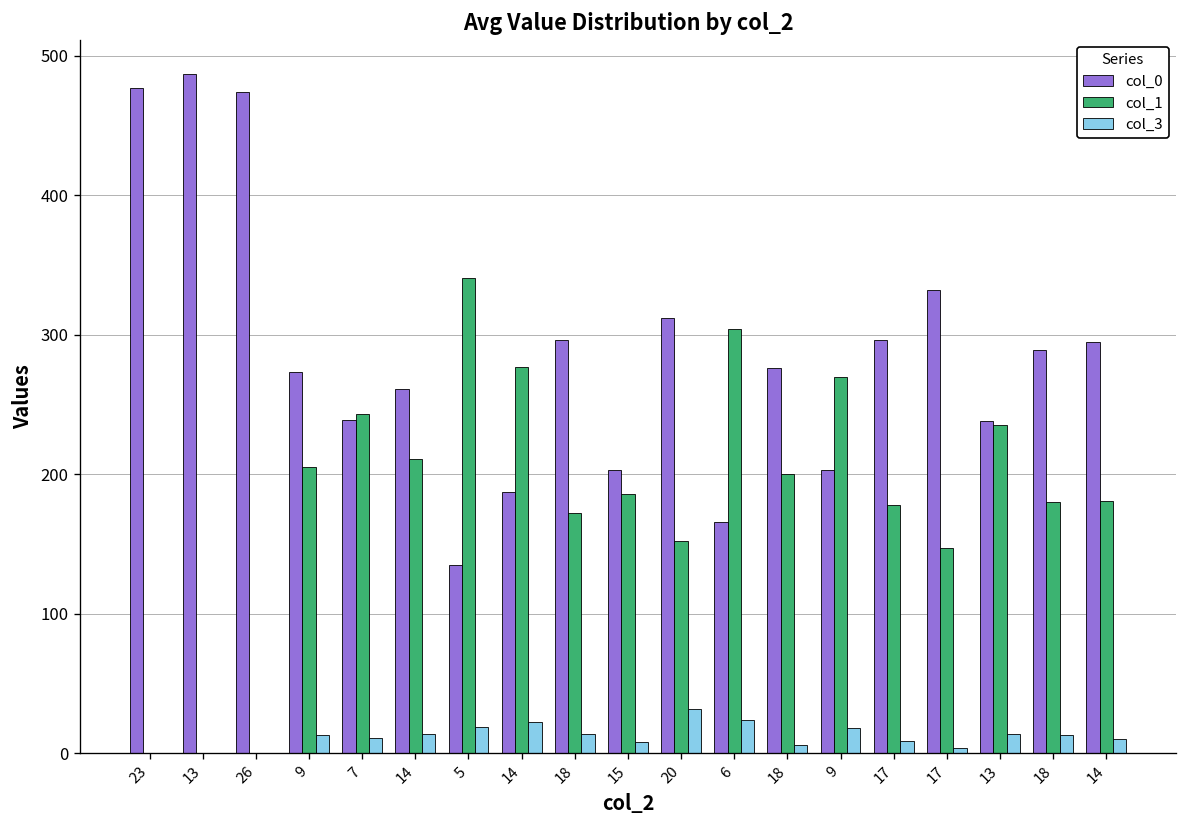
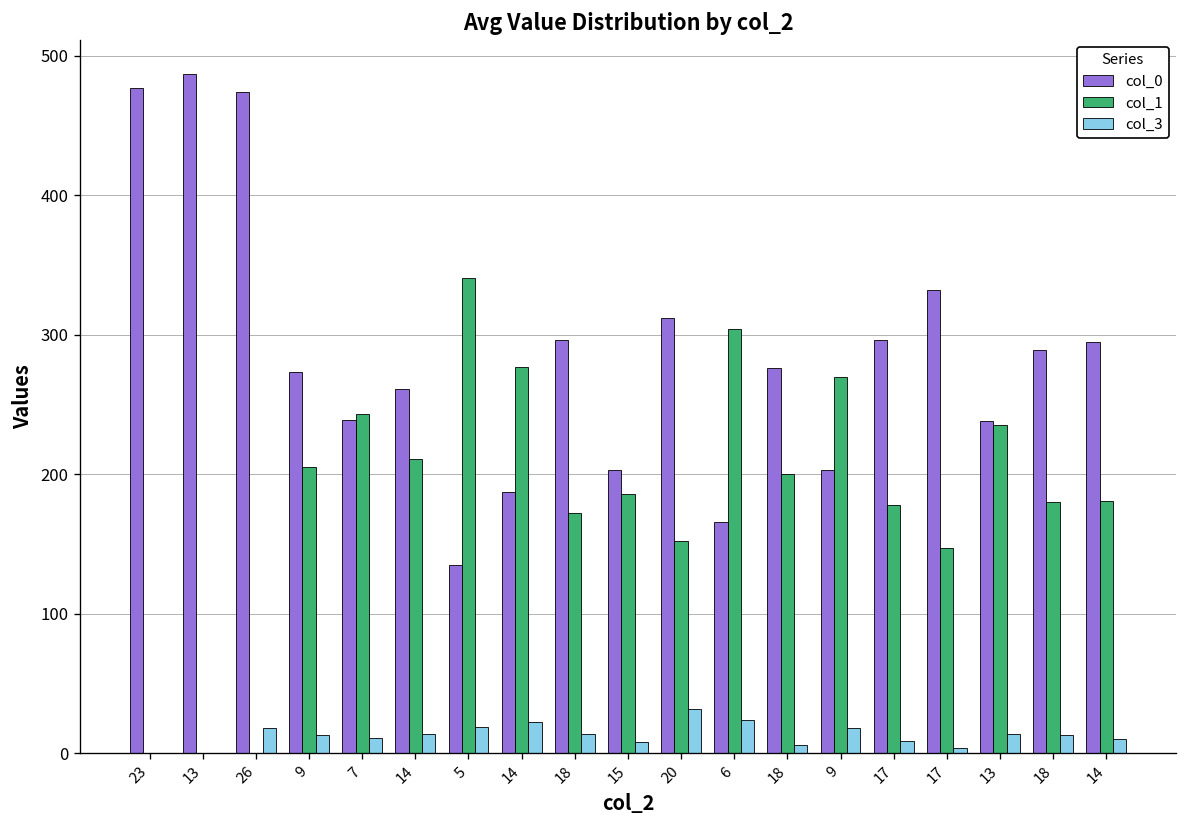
  {
    "col_0": {
      "23": 477,
      "26": 474,
      "7": 239,
      "5": 135,
      "15": 203,
      "20": 312,
      "6": 166
    },
    "col_1": {
      "23": 0,
      "26": 0,
      "7": 243,
      "5": 341,
      "15": 186,
      "20": 152,
      "6": 304
    },
    "col_3": {
      "23": 0,
-     "26": 0,
+     "26": 18,
      "7": 11,
      "5": 19,
      "15": 8,
      "20": 32,
      "6": 24
    }
  }
